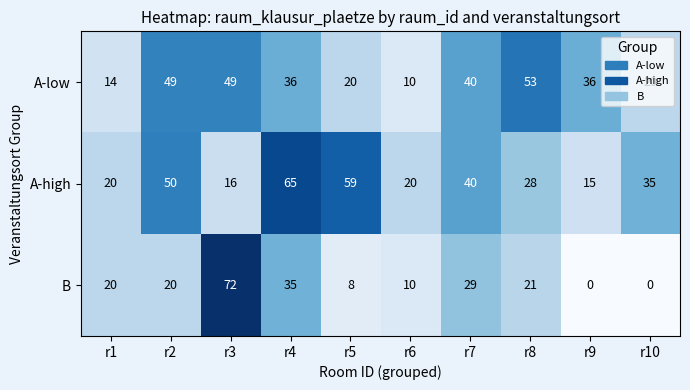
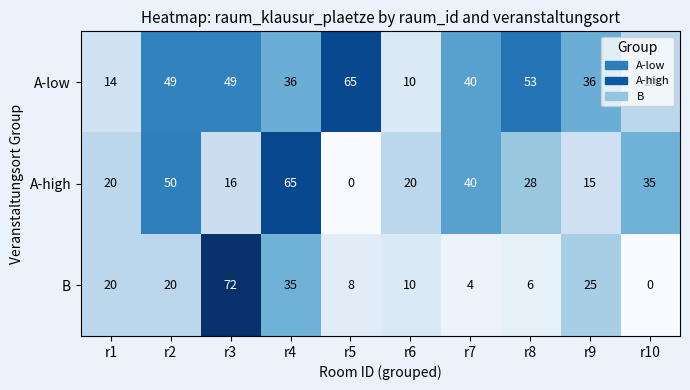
  {
    "A-low": {
      "r1": 14,
      "r2": 49,
      "r3": 49,
      "r4": 36,
-     "r5": 20,
+     "r5": 65,
      "r6": 10,
      "r7": 40,
      "r8": 53,
      "r9": 36
    },
    "A-high": {
      "r1": 20,
      "r2": 50,
      "r3": 16,
      "r4": 65,
-     "r5": 59,
+     "r5": 0,
      "r6": 20,
      "r7": 40,
      "r8": 28,
      "r9": 15,
      "r10": 35
    },
    "B": {
      "r1": 20,
      "r2": 20,
      "r3": 72,
      "r4": 35,
      "r5": 8,
      "r6": 10,
-     "r7": 29,
-     "r8": 21,
-     "r9": 0,
+     "r7": 4,
+     "r8": 6,
+     "r9": 25,
      "r10": 0
    }
  }
